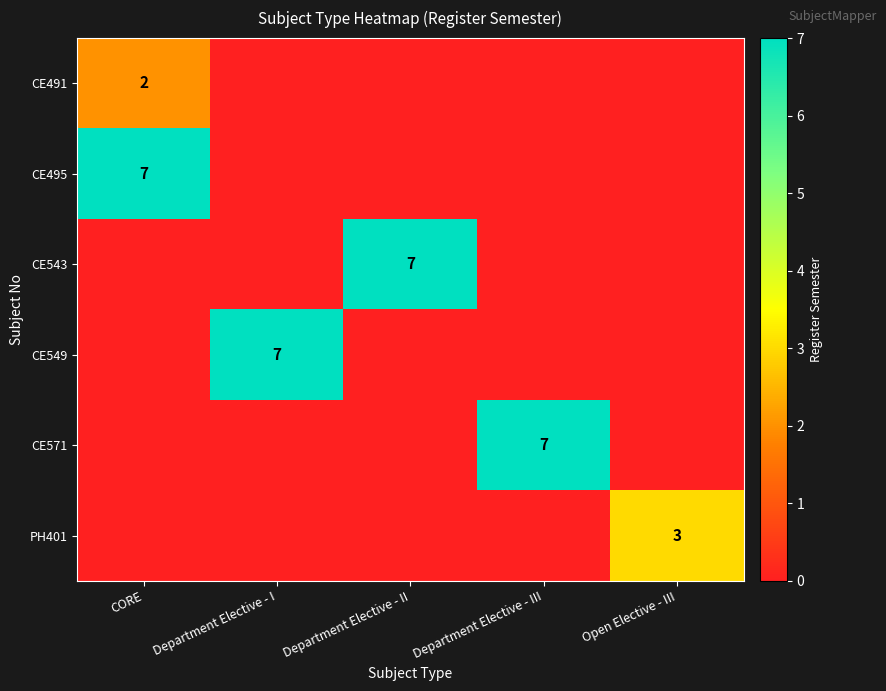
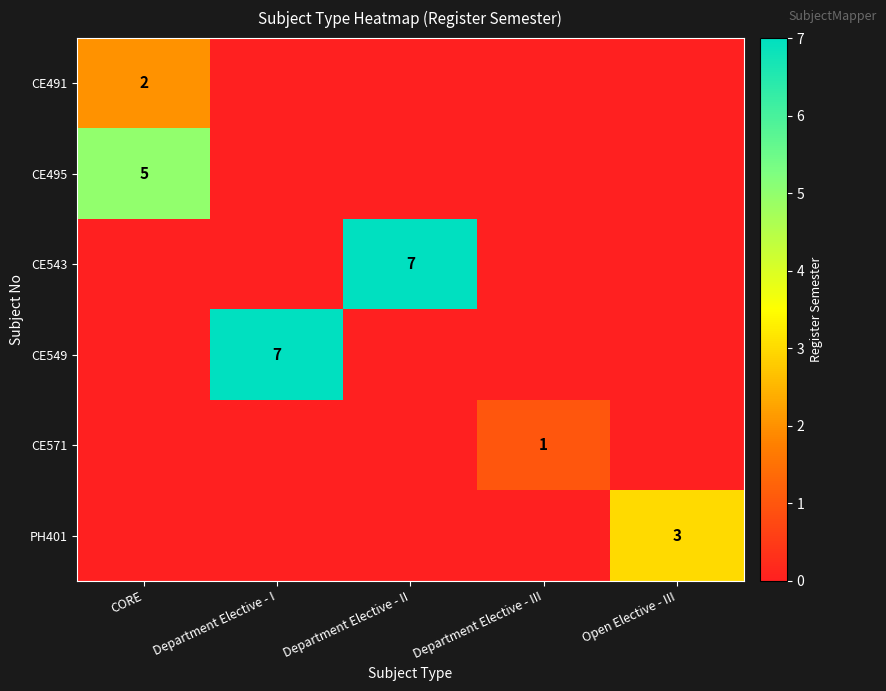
  {
    "CE491": {
      "CORE": 2
    },
    "CE495": {
-     "CORE": 7
+     "CORE": 5
    },
    "CE543": {
      "Department Elective - II": 7
    },
    "CE549": {
      "Department Elective - I": 7
    },
    "CE571": {
-     "Department Elective - III": 7
+     "Department Elective - III": 1
    },
    "PH401": {
      "Open Elective - III": 3
    }
  }
